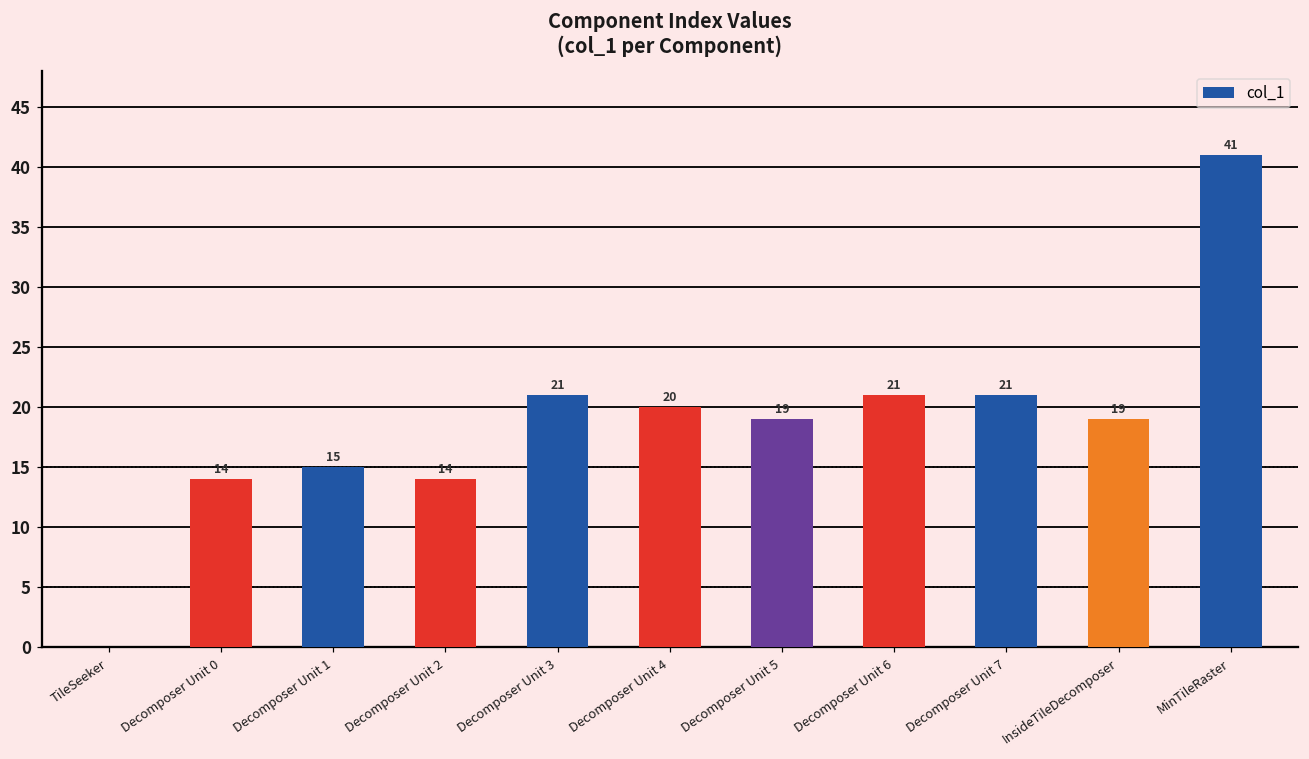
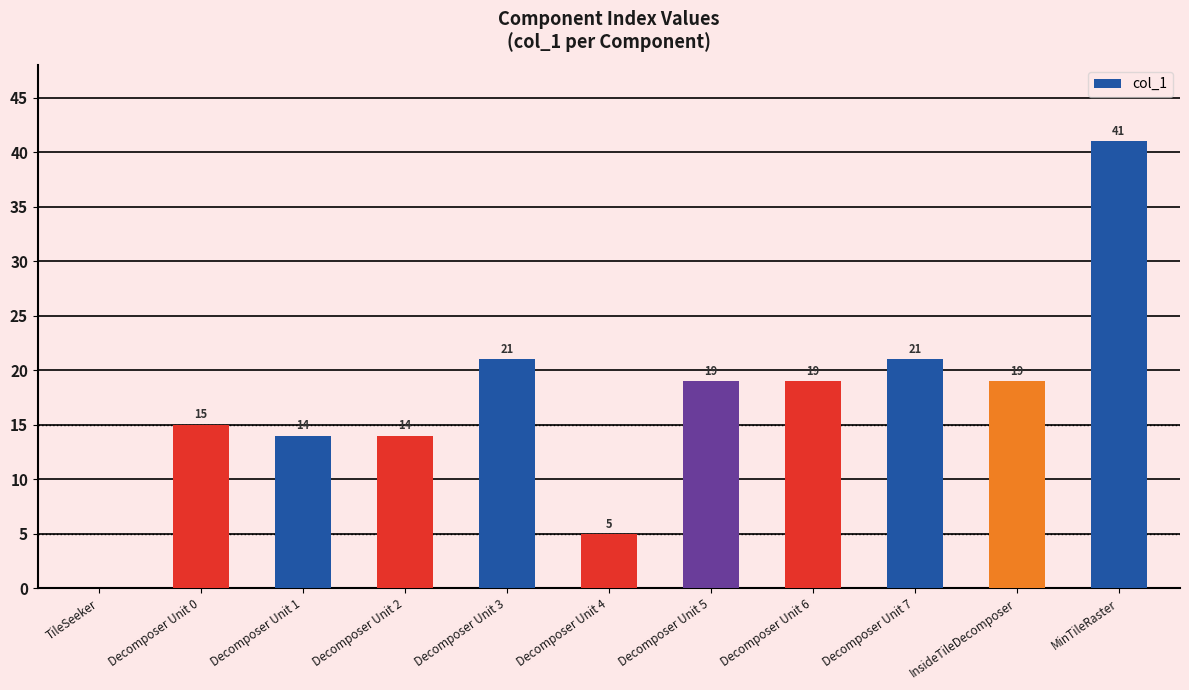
  {
-   "Decomposer Unit 0": 14,
-   "Decomposer Unit 1": 15,
+   "Decomposer Unit 0": 15,
+   "Decomposer Unit 1": 14,
    "Decomposer Unit 2": 14,
    "Decomposer Unit 3": 21,
-   "Decomposer Unit 4": 20,
+   "Decomposer Unit 4": 5,
    "Decomposer Unit 5": 19,
-   "Decomposer Unit 6": 21,
+   "Decomposer Unit 6": 19,
    "Decomposer Unit 7": 21,
    "InsideTileDecomposer": 19,
    "MinTileRaster": 41
  }
